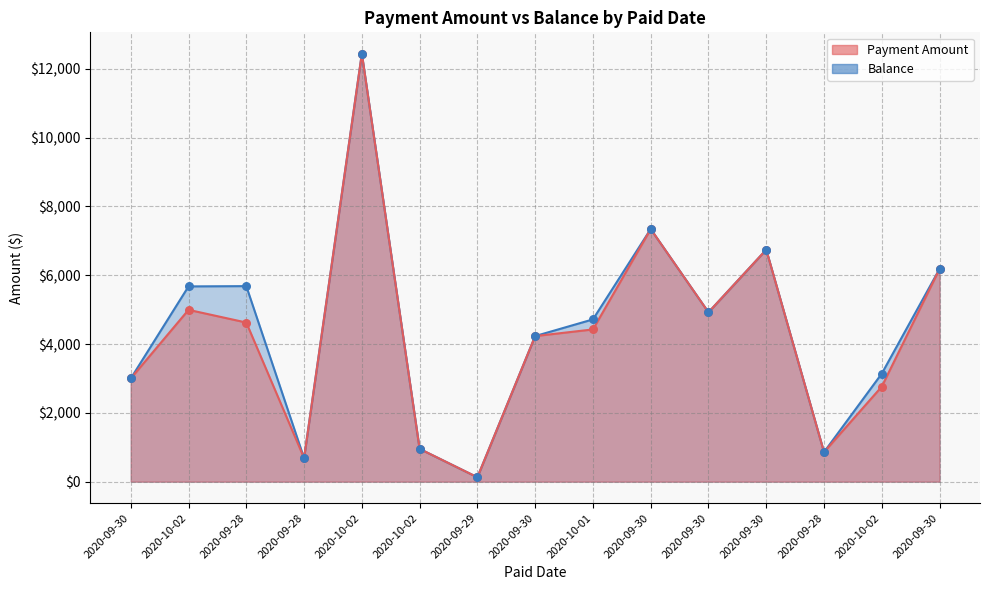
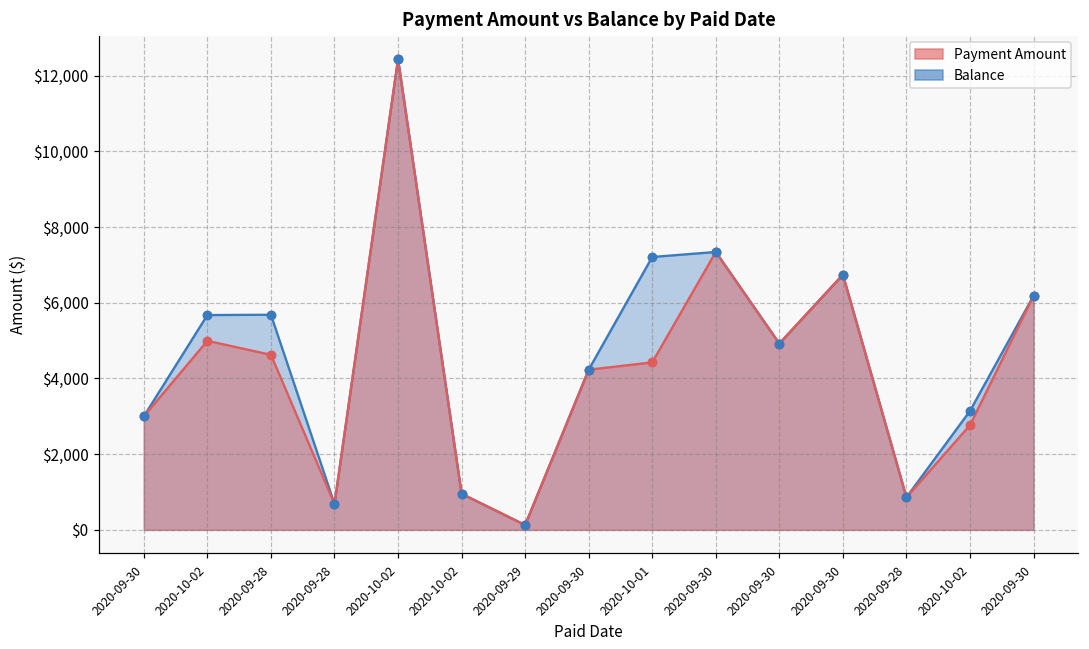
  {
    "Balance": {
-     "2020-10-01": "$4,700"
+     "2020-10-01": "$7,200"
    },
    "Payment Amount": {
      "2020-10-01": "$4,400"
    }
  }
